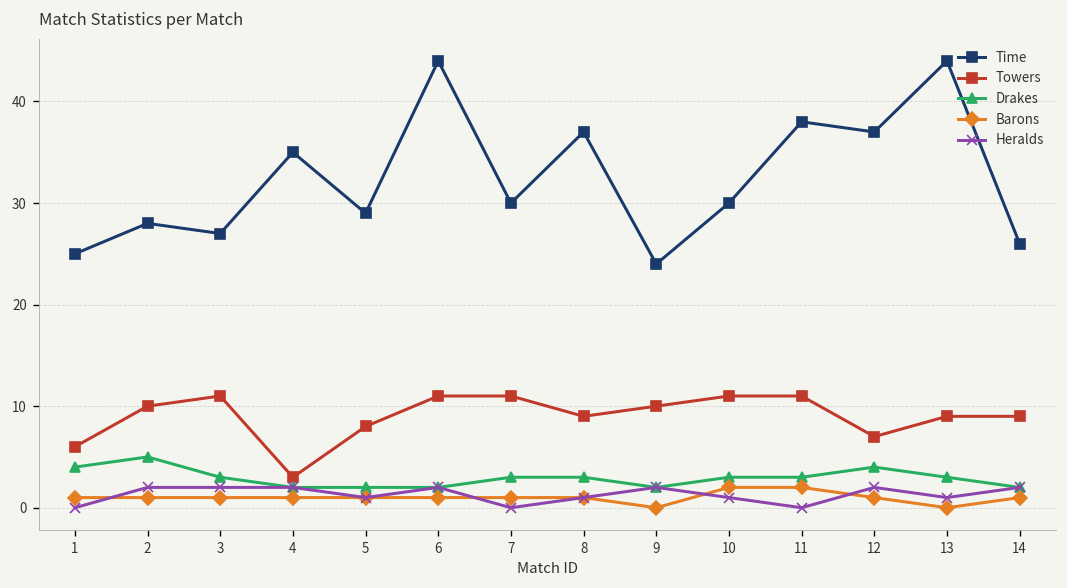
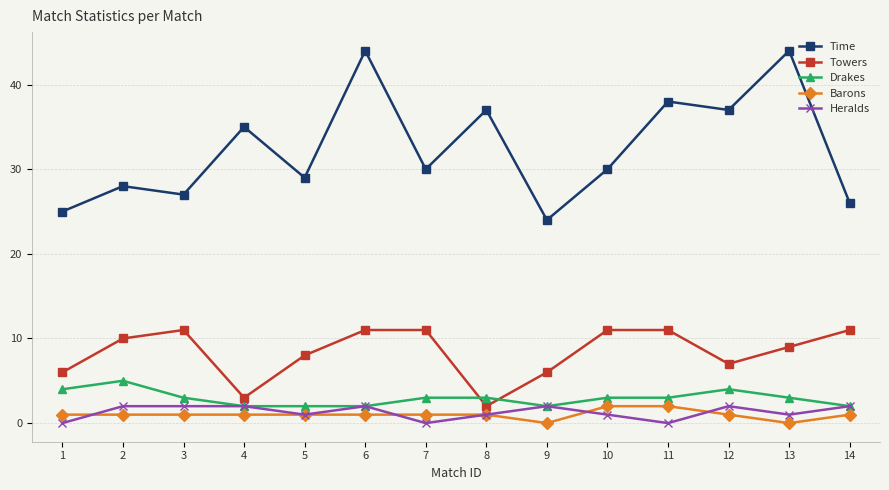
  {
    "Time": {
      "1": 25,
      "2": 28,
      "3": 27,
      "4": 35,
      "5": 29,
      "6": 44,
      "7": 30,
      "8": 37,
      "9": 24,
      "10": 30,
      "11": 38,
      "12": 37,
      "13": 44,
      "14": 26
    },
    "Towers": {
      "1": 6,
      "2": 10,
      "3": 11,
      "4": 3,
      "5": 8,
      "6": 11,
      "7": 11,
-     "8": 9,
-     "9": 10,
+     "8": 2,
+     "9": 6,
      "10": 11,
      "11": 11,
      "12": 7,
      "13": 9,
-     "14": 9
+     "14": 11
    },
    "Drakes": {
      "1": 4,
      "2": 5,
      "3": 3,
      "5": 2,
      "7": 3,
      "8": 3,
      "10": 3,
      "11": 3,
      "12": 4,
      "13": 3
    },
    "Barons": {
      "1": 1,
      "2": 1,
      "3": 1,
      "4": 1,
      "6": 1,
      "7": 1,
      "9": 0,
      "10": 2,
      "11": 2,
      "12": 1,
      "13": 0,
      "14": 1
    },
    "Heralds": {
      "1": 0,
      "2": 2,
      "3": 2,
      "7": 0,
      "10": 1,
      "11": 0,
      "12": 2,
      "13": 1
    }
  }
